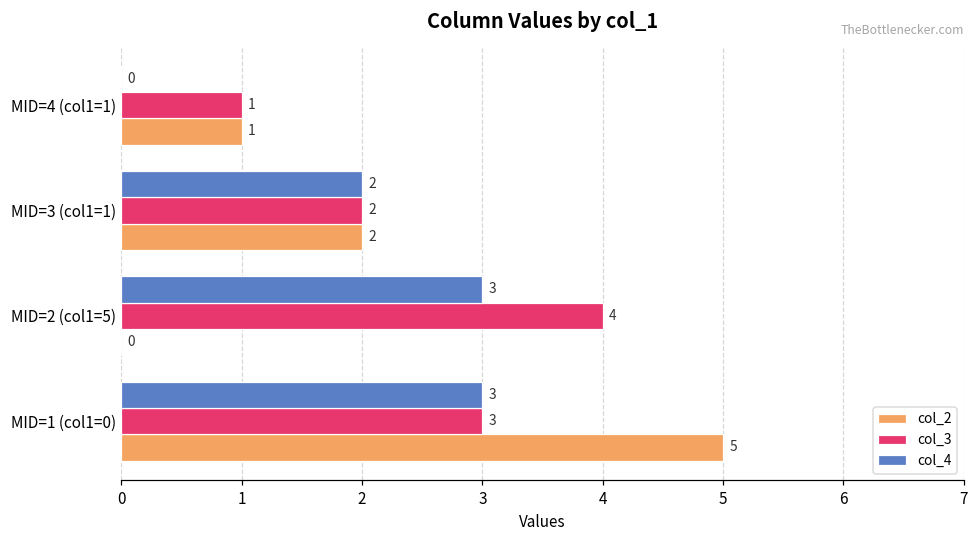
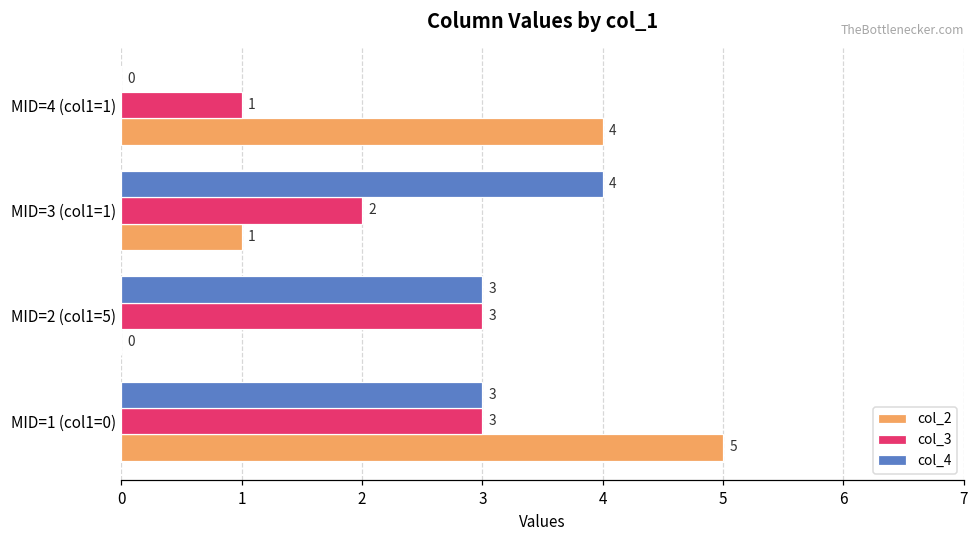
  {
    "col_2": {
-     "MID=4 (col1=1)": 1,
-     "MID=3 (col1=1)": 2,
+     "MID=4 (col1=1)": 4,
+     "MID=3 (col1=1)": 1,
      "MID=2 (col1=5)": 0,
      "MID=1 (col1=0)": 5
    },
    "col_3": {
      "MID=4 (col1=1)": 1,
      "MID=3 (col1=1)": 2,
-     "MID=2 (col1=5)": 4,
+     "MID=2 (col1=5)": 3,
      "MID=1 (col1=0)": 3
    },
    "col_4": {
      "MID=4 (col1=1)": 0,
-     "MID=3 (col1=1)": 2,
+     "MID=3 (col1=1)": 4,
      "MID=2 (col1=5)": 3,
      "MID=1 (col1=0)": 3
    }
  }
